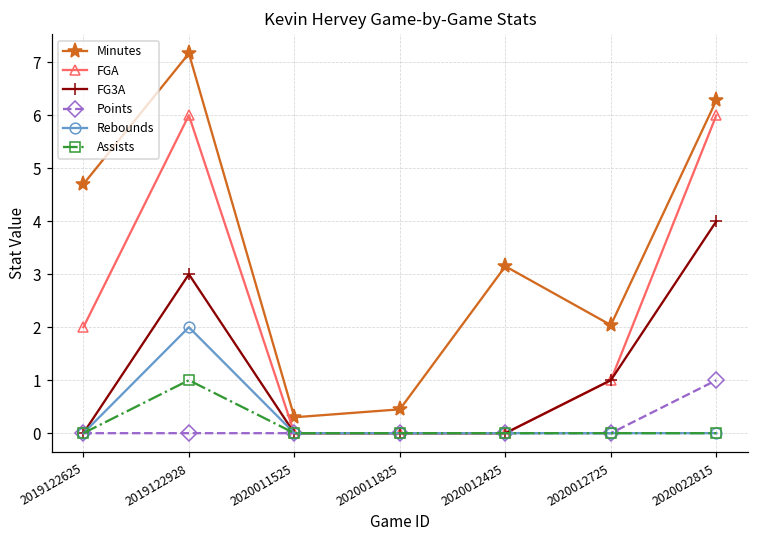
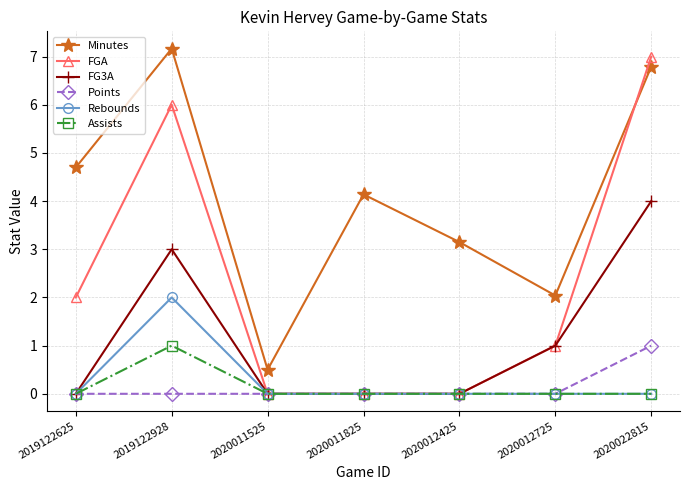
  {
    "Minutes": {
      "2019122625": 4.7,
      "2019122928": 7.2,
-     "2020011525": 0.3,
-     "2020011825": 0.5,
+     "2020011525": 0.5,
+     "2020011825": 4.1,
      "2020012425": 3.2,
      "2020012725": 2.0,
-     "2020022815": 6.3
+     "2020022815": 6.8
    },
    "FGA": {
      "2019122625": 2,
      "2019122928": 6,
-     "2020022815": 6
+     "2020022815": 7
    },
    "FG3A": {
      "2019122928": 3.0,
      "2020022815": 4.0
    },
    "Points": {
      "2019122928": 0.0,
      "2020022815": 1.0
    },
    "Rebounds": {
      "2019122928": 2.0
    },
    "Assists": {
      "2019122928": 1.0
    }
  }
